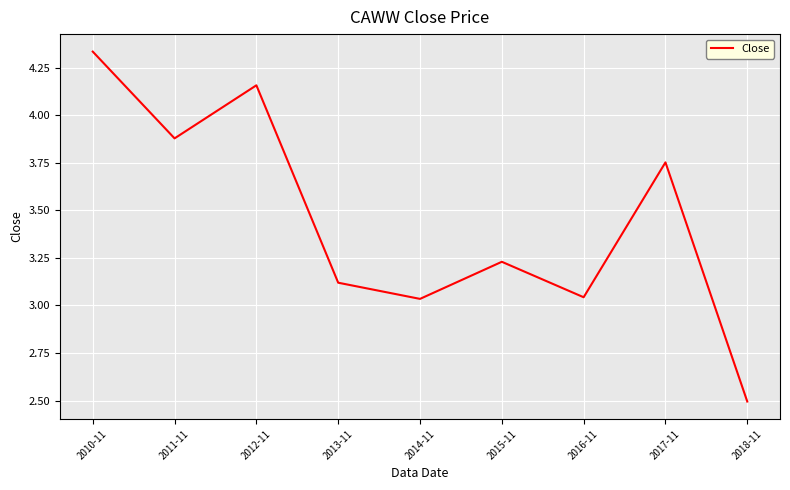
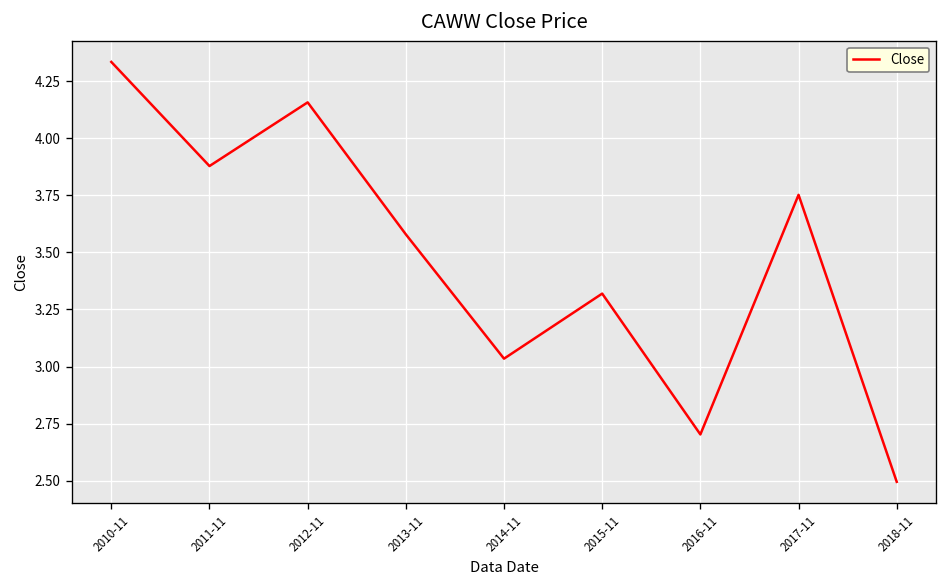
  {
    "2010-11": 4.33,
    "2011-11": 3.88,
    "2012-11": 4.16,
-   "2013-11": 3.12,
+   "2013-11": 3.58,
    "2014-11": 3.03,
-   "2015-11": 3.23,
-   "2016-11": 3.04,
+   "2015-11": 3.32,
+   "2016-11": 2.70,
    "2017-11": 3.75,
    "2018-11": 2.49
  }
